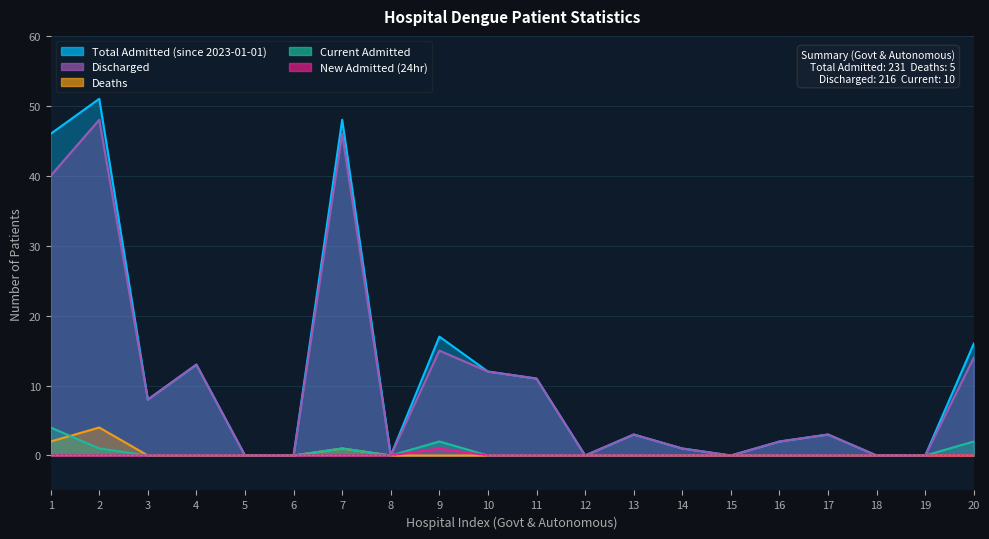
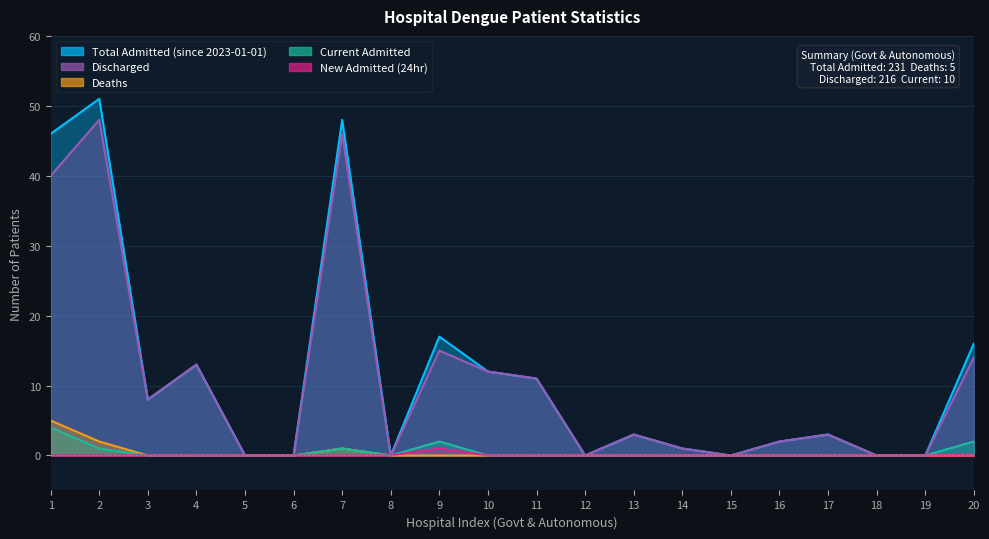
  {
    "Deaths": {
-     "1": 2,
-     "2": 4,
+     "1": 5,
+     "2": 2,
      "9": 0
    }
  }
